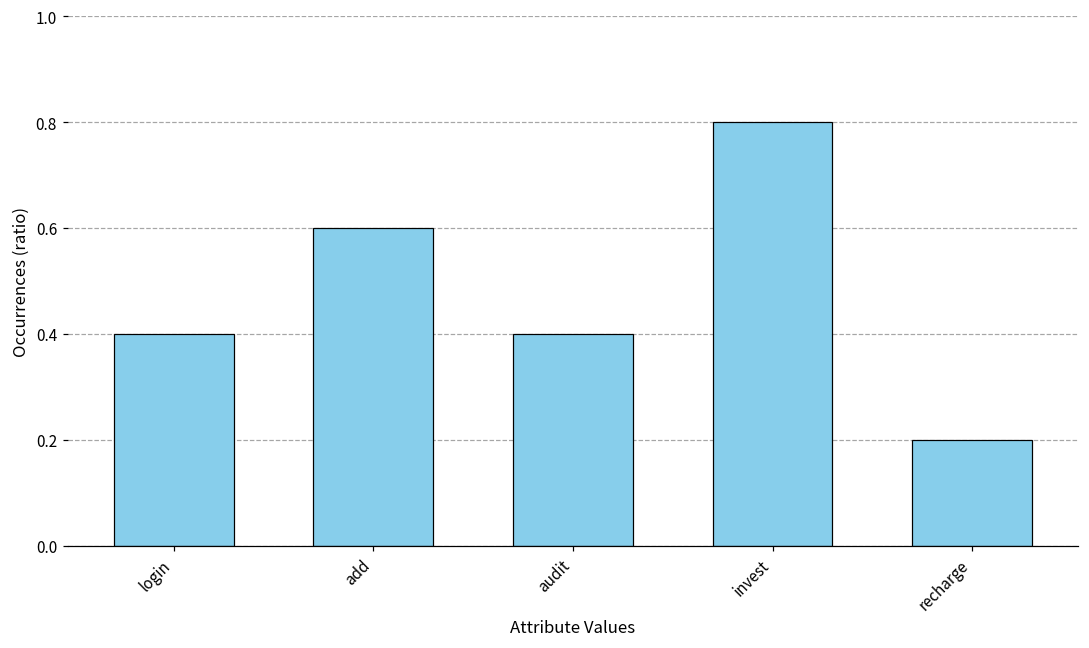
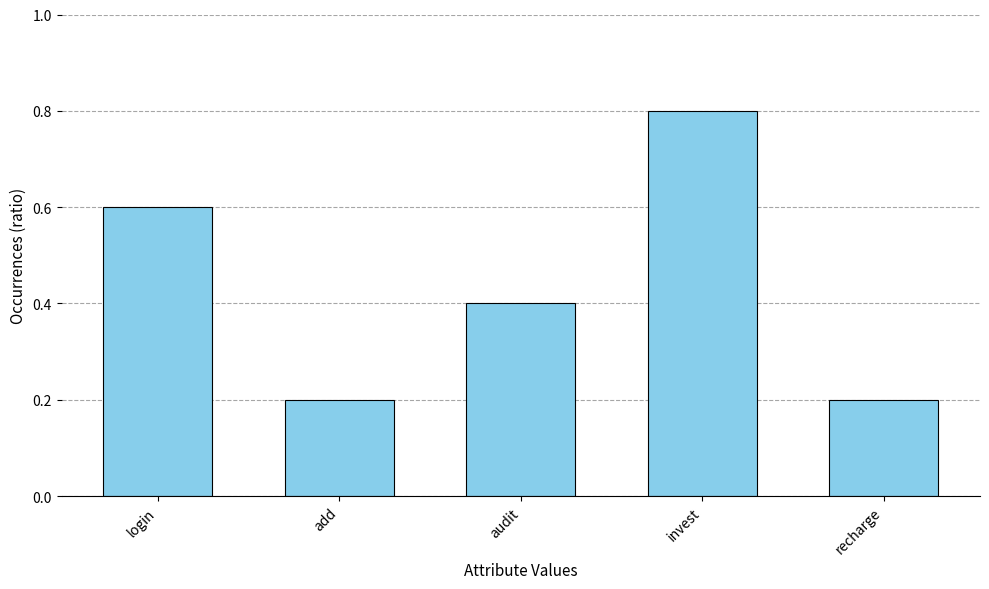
  {
-   "login": 0.40,
-   "add": 0.60,
+   "login": 0.60,
+   "add": 0.20,
    "audit": 0.40,
    "invest": 0.80,
    "recharge": 0.20
  }
